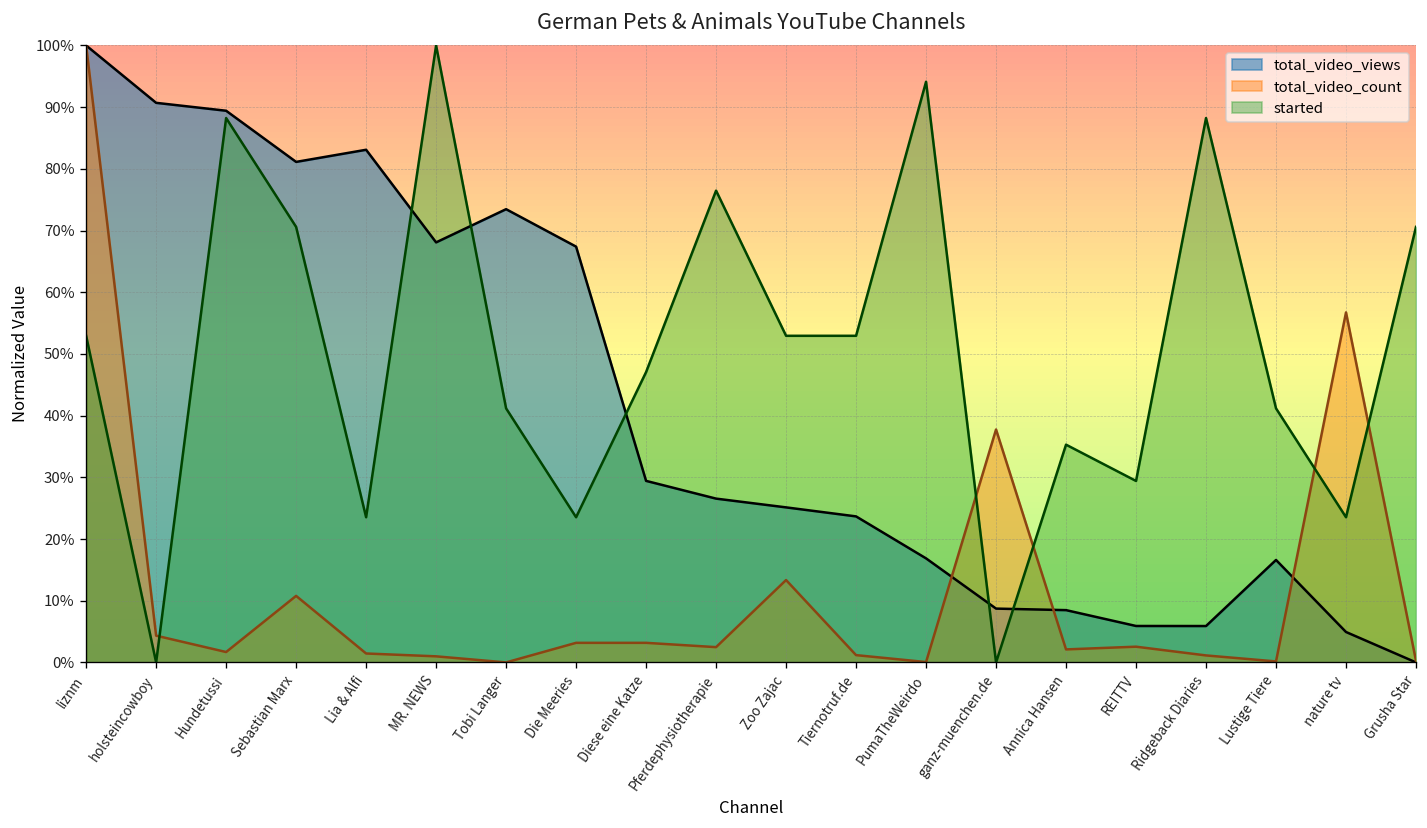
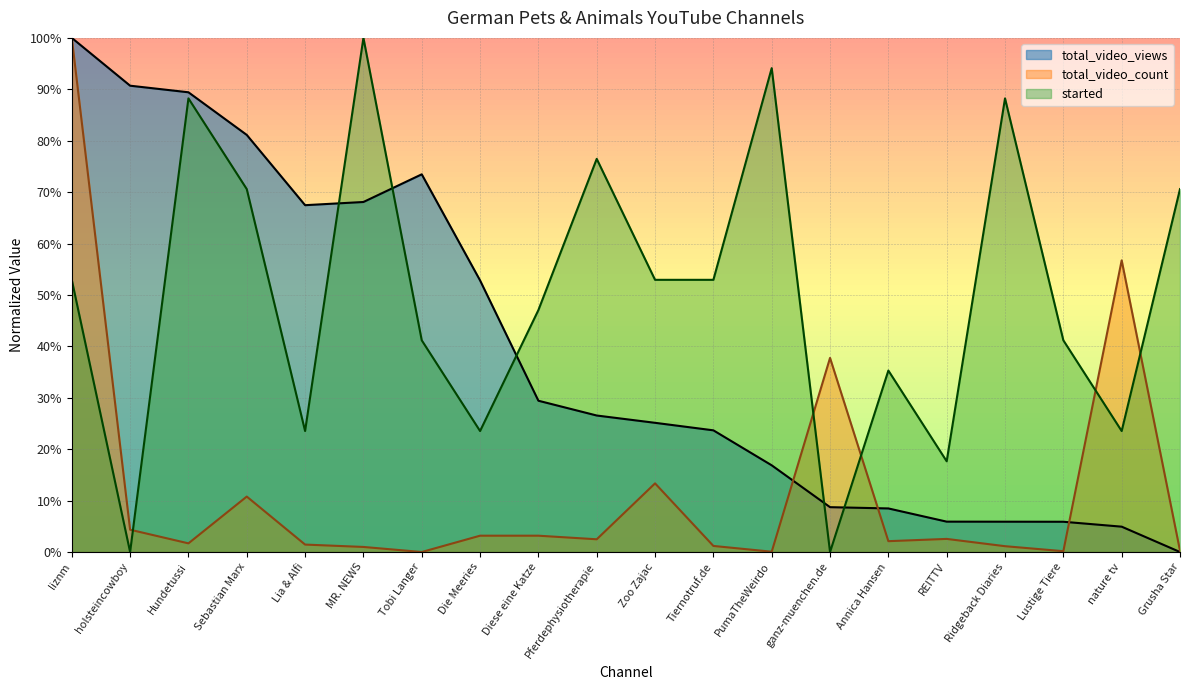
  {
    "total_video_views": {
      "holsteincowboy": "91%",
      "Hundetussi": "89%",
      "Sebastian Marx": "81%",
-     "Lia & Alfi": "83%",
+     "Lia & Alfi": "67%",
      "MR. NEWS": "68%",
      "Tobi Langer": "73%",
-     "Die Meeries": "67%",
+     "Die Meeries": "53%",
      "Diese eine Katze": "29%",
      "Pferdephysiotherapie": "27%",
      "Zoo Zajac": "25%",
      "Tiernotruf.de": "24%",
      "PumaTheWeirdo": "17%",
      "ganz-muenchen.de": "9%",
      "Annica Hansen": "8%",
      "REITTV": "6%",
      "Ridgeback Diaries": "6%",
-     "Lustige Tiere": "17%",
+     "Lustige Tiere": "6%",
      "nature tv": "5%"
    },
    "total_video_count": {
      "holsteincowboy": "4%",
      "Hundetussi": "2%",
      "Sebastian Marx": "11%",
      "Lia & Alfi": "1%",
      "MR. NEWS": "1%",
      "Tobi Langer": "0%",
      "Die Meeries": "3%",
      "Diese eine Katze": "3%",
      "Pferdephysiotherapie": "2%",
      "Zoo Zajac": "13%",
      "Tiernotruf.de": "1%",
      "PumaTheWeirdo": "0%",
      "ganz-muenchen.de": "38%",
      "Annica Hansen": "2%",
      "REITTV": "3%",
      "Ridgeback Diaries": "1%",
      "Lustige Tiere": "0%",
      "nature tv": "57%"
    },
    "started": {
      "liznm": "53%",
      "holsteincowboy": "0%",
      "Hundetussi": "88%",
      "Sebastian Marx": "71%",
      "Lia & Alfi": "24%",
      "MR. NEWS": "100%",
      "Tobi Langer": "41%",
      "Die Meeries": "24%",
      "Diese eine Katze": "47%",
      "Pferdephysiotherapie": "76%",
      "Zoo Zajac": "53%",
      "Tiernotruf.de": "53%",
      "PumaTheWeirdo": "94%",
      "ganz-muenchen.de": "0%",
      "Annica Hansen": "35%",
-     "REITTV": "29%",
+     "REITTV": "18%",
      "Ridgeback Diaries": "88%",
      "Lustige Tiere": "41%",
      "nature tv": "24%",
      "Grusha Star": "71%"
    }
  }
